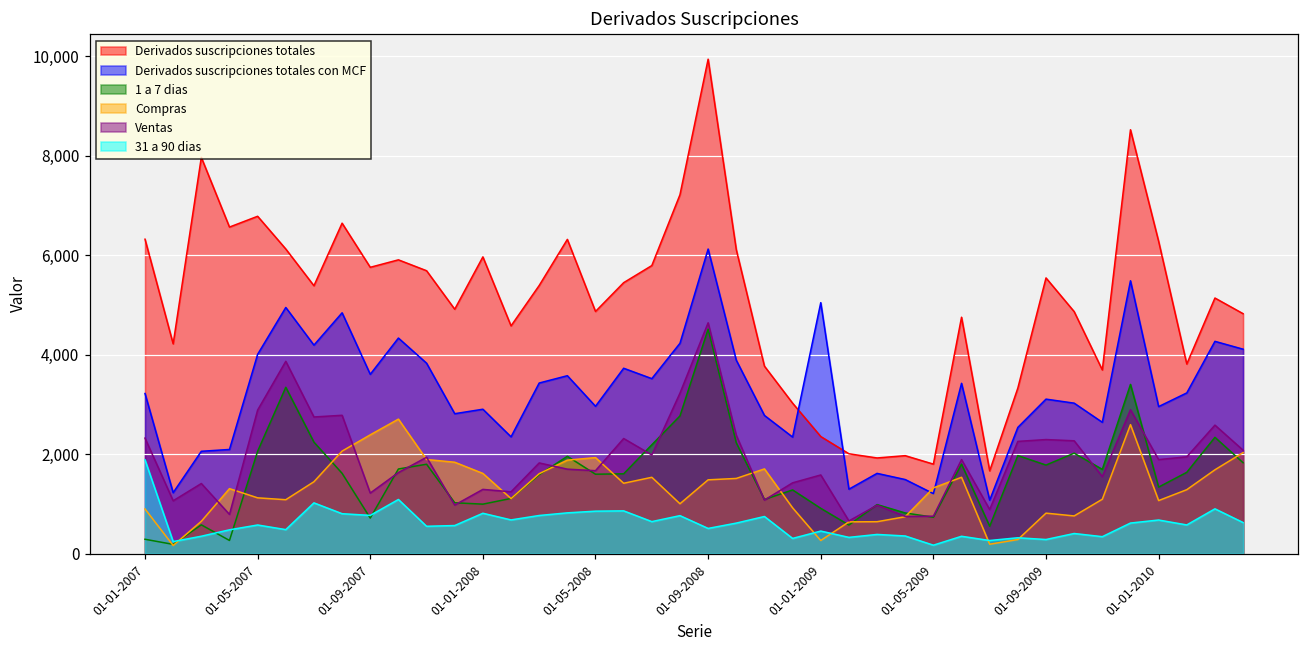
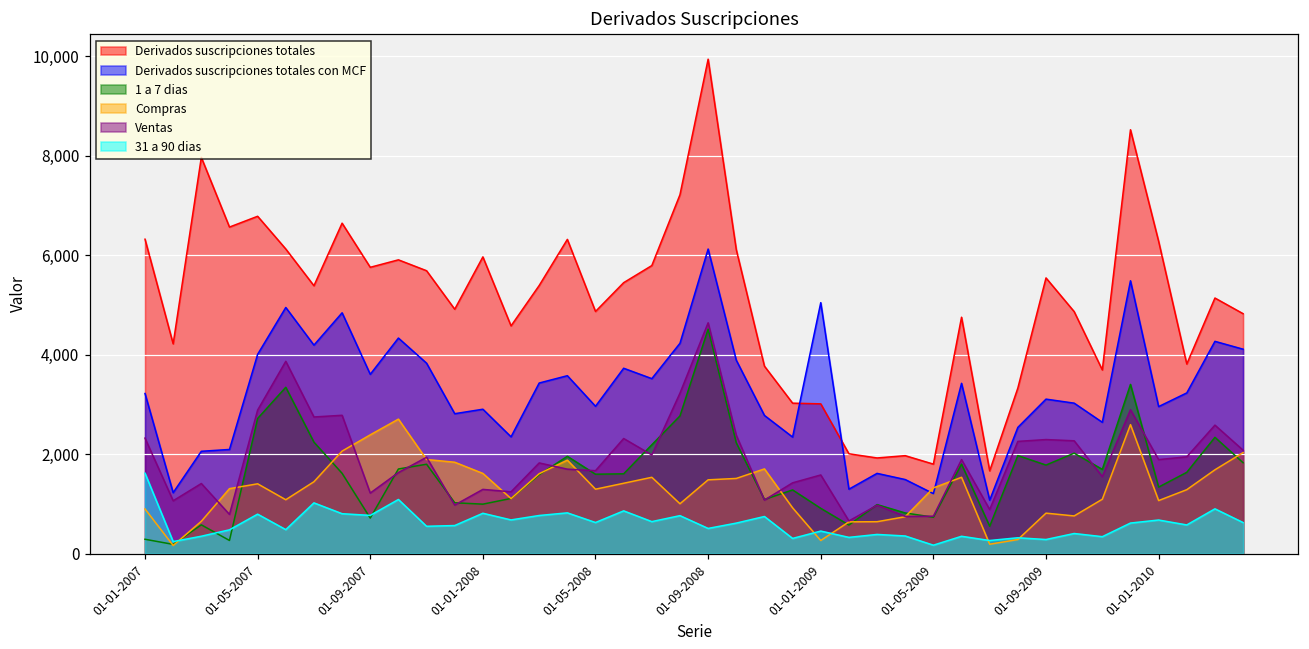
  {
    "Derivados suscripciones totales": {
      "01-01-2007": "6,300",
      "01-05-2007": "6,800",
      "01-09-2007": "5,800",
      "01-01-2008": "6,000",
      "01-05-2008": "4,900",
      "01-09-2008": "9,900",
-     "01-01-2009": "2,400",
+     "01-01-2009": "3,000",
      "01-05-2009": "1,800",
      "01-09-2009": "5,500",
      "01-01-2010": "6,300"
    },
    "Derivados suscripciones totales con MCF": {
      "01-01-2007": "3,200",
      "01-05-2007": "4,000",
      "01-09-2007": "3,600",
      "01-01-2008": "2,900",
      "01-05-2008": "3,000",
      "01-09-2008": "6,100",
      "01-01-2009": "5,000",
      "01-05-2009": "1,200",
      "01-09-2009": "3,100",
      "01-01-2010": "3,000"
    },
    "1 a 7 dias": {
      "01-01-2007": "300",
-     "01-05-2007": "2,100",
+     "01-05-2007": "2,700",
      "01-01-2008": "1,000",
      "01-05-2008": "1,600",
      "01-09-2008": "4,500",
      "01-01-2009": "900",
      "01-09-2009": "1,800",
      "01-01-2010": "1,300"
    },
    "Compras": {
      "01-01-2007": "900",
-     "01-05-2007": "1,100",
+     "01-05-2007": "1,400",
      "01-09-2007": "2,400",
      "01-01-2008": "1,600",
-     "01-05-2008": "1,900",
+     "01-05-2008": "1,300",
      "01-09-2008": "1,500",
      "01-01-2009": "300",
      "01-05-2009": "1,300",
      "01-09-2009": "800",
      "01-01-2010": "1,100"
    },
    "Ventas": {
      "01-01-2007": "2,300",
      "01-05-2007": "2,900",
      "01-09-2007": "1,200",
      "01-01-2008": "1,300",
      "01-05-2008": "1,700",
      "01-09-2008": "4,600",
      "01-01-2009": "1,600",
      "01-09-2009": "2,300",
      "01-01-2010": "1,900"
    },
    "31 a 90 dias": {
-     "01-01-2007": "1,900",
-     "01-05-2007": "600",
+     "01-01-2007": "1,600",
+     "01-05-2007": "800",
      "01-01-2008": "800",
-     "01-05-2008": "900",
+     "01-05-2008": "600",
      "01-09-2008": "500",
      "01-01-2009": "500",
      "01-05-2009": "200",
      "01-09-2009": "300",
      "01-01-2010": "700"
    }
  }
